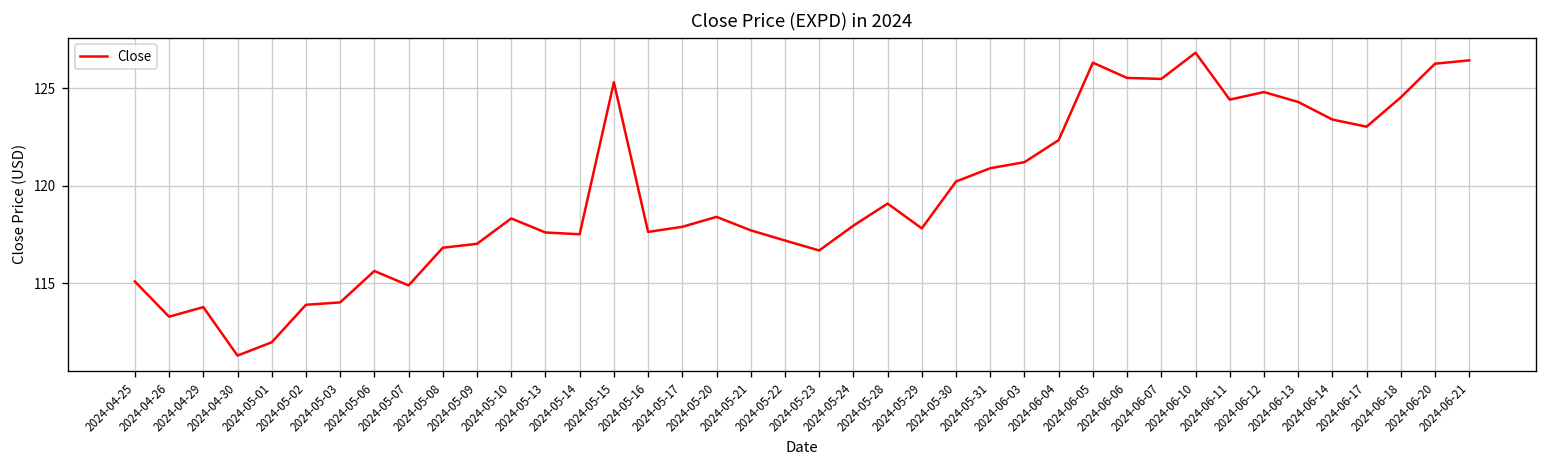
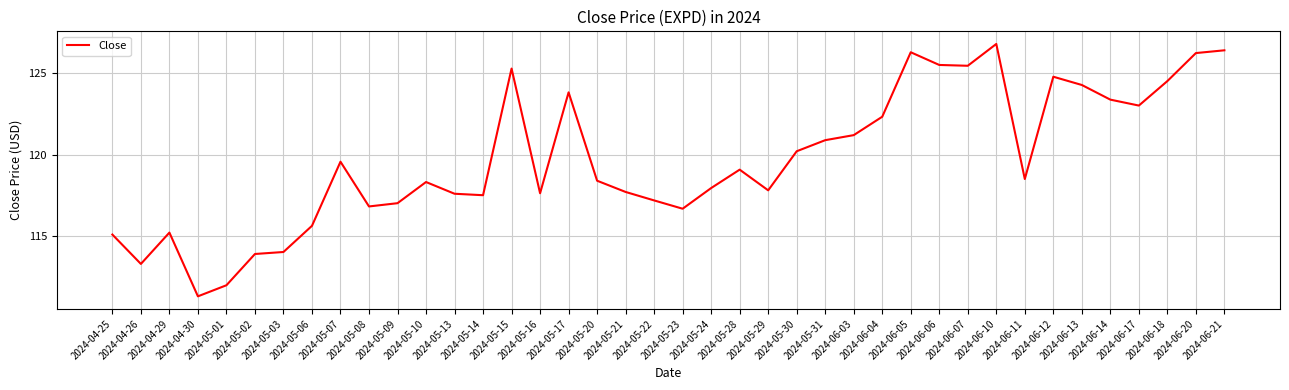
  {
    "2024-04-25": 115.1,
    "2024-04-26": 113.3,
-   "2024-04-29": 113.8,
+   "2024-04-29": 115.2,
    "2024-04-30": 111.3,
    "2024-05-01": 112.0,
    "2024-05-02": 113.9,
    "2024-05-03": 114.0,
    "2024-05-06": 115.6,
-   "2024-05-07": 114.9,
+   "2024-05-07": 119.6,
    "2024-05-08": 116.8,
    "2024-05-09": 117.0,
    "2024-05-10": 118.3,
    "2024-05-13": 117.6,
    "2024-05-14": 117.5,
    "2024-05-15": 125.3,
    "2024-05-16": 117.6,
-   "2024-05-17": 117.9,
+   "2024-05-17": 123.8,
    "2024-05-20": 118.4,
    "2024-05-21": 117.7,
    "2024-05-22": 117.2,
    "2024-05-23": 116.7,
    "2024-05-24": 118.0,
    "2024-05-28": 119.1,
    "2024-05-29": 117.8,
    "2024-05-30": 120.2,
    "2024-05-31": 120.9,
    "2024-06-03": 121.2,
    "2024-06-04": 122.3,
    "2024-06-05": 126.3,
    "2024-06-06": 125.5,
    "2024-06-07": 125.5,
    "2024-06-10": 126.8,
-   "2024-06-11": 124.4,
+   "2024-06-11": 118.5,
    "2024-06-12": 124.8,
    "2024-06-13": 124.3,
    "2024-06-14": 123.4,
    "2024-06-17": 123.0,
    "2024-06-18": 124.5,
    "2024-06-20": 126.3,
    "2024-06-21": 126.4
  }
